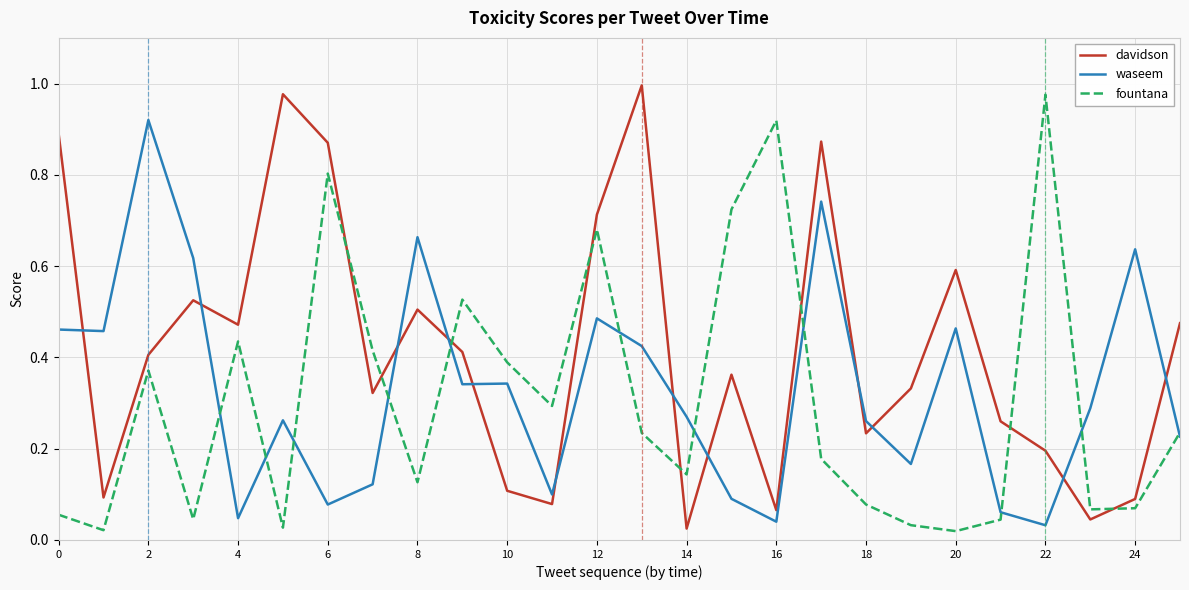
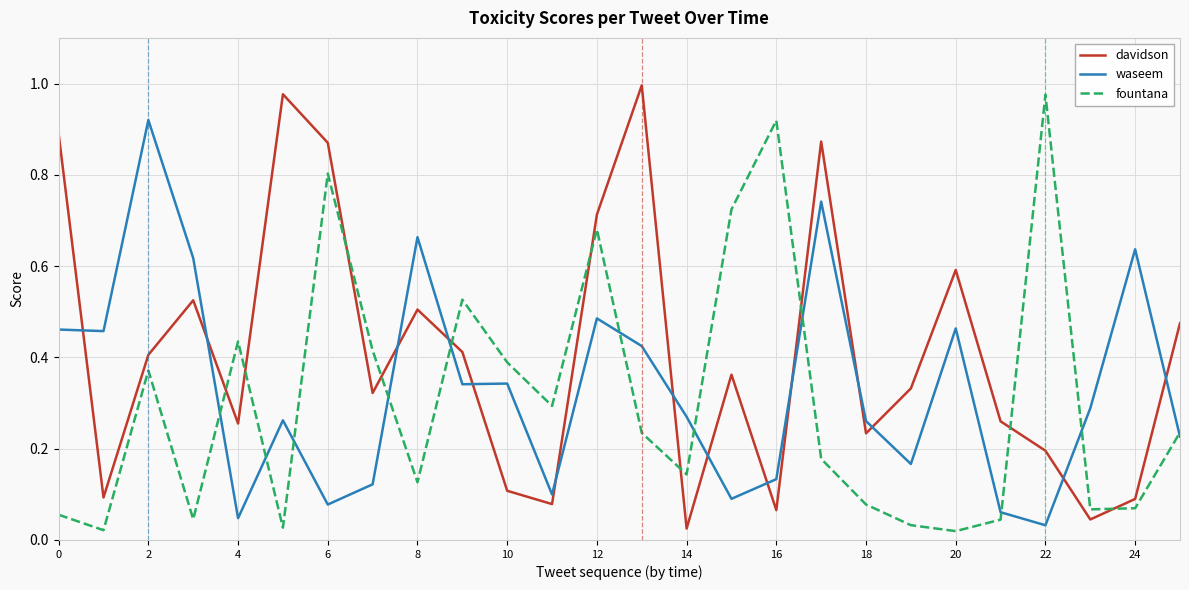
  {
    "davidson": {
      "0": 0.89,
      "2": 0.41,
-     "4": 0.47,
+     "4": 0.26,
      "6": 0.87,
      "8": 0.50,
      "10": 0.11,
      "12": 0.71,
      "14": 0.02,
      "16": 0.07,
      "18": 0.23,
      "20": 0.59,
      "22": 0.20,
      "24": 0.09
    },
    "waseem": {
      "0": 0.46,
      "2": 0.92,
      "4": 0.05,
      "6": 0.08,
      "8": 0.66,
      "10": 0.34,
      "12": 0.49,
      "14": 0.27,
-     "16": 0.04,
+     "16": 0.13,
      "18": 0.26,
      "20": 0.46,
      "22": 0.03,
      "24": 0.64
    },
    "fountana": {
      "0": 0.06,
      "2": 0.37,
      "4": 0.43,
      "6": 0.80,
      "8": 0.13,
      "10": 0.39,
      "12": 0.68,
      "14": 0.14,
      "16": 0.92,
      "18": 0.08,
      "20": 0.02,
      "22": 0.98,
      "24": 0.07
    }
  }
